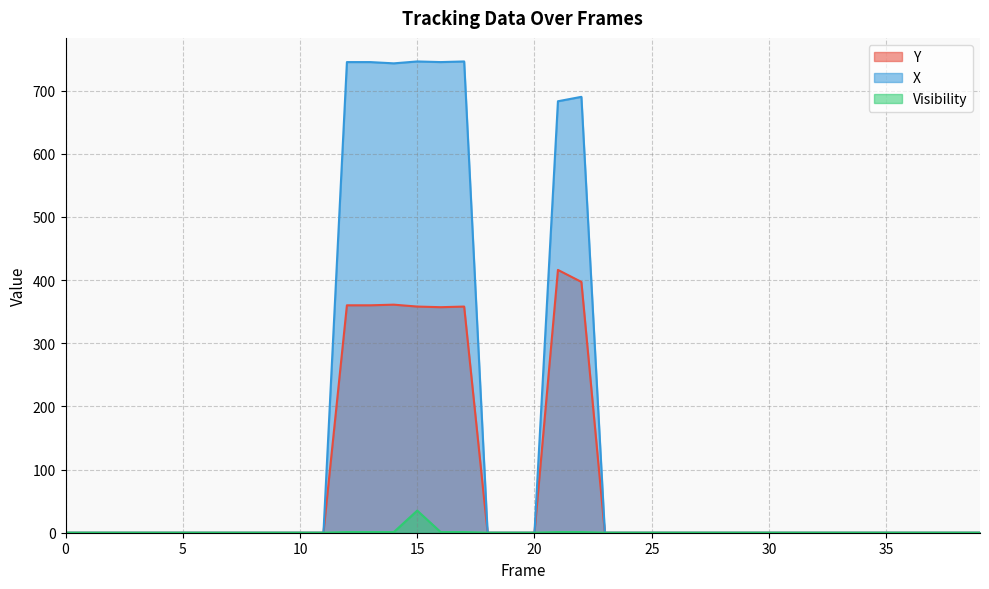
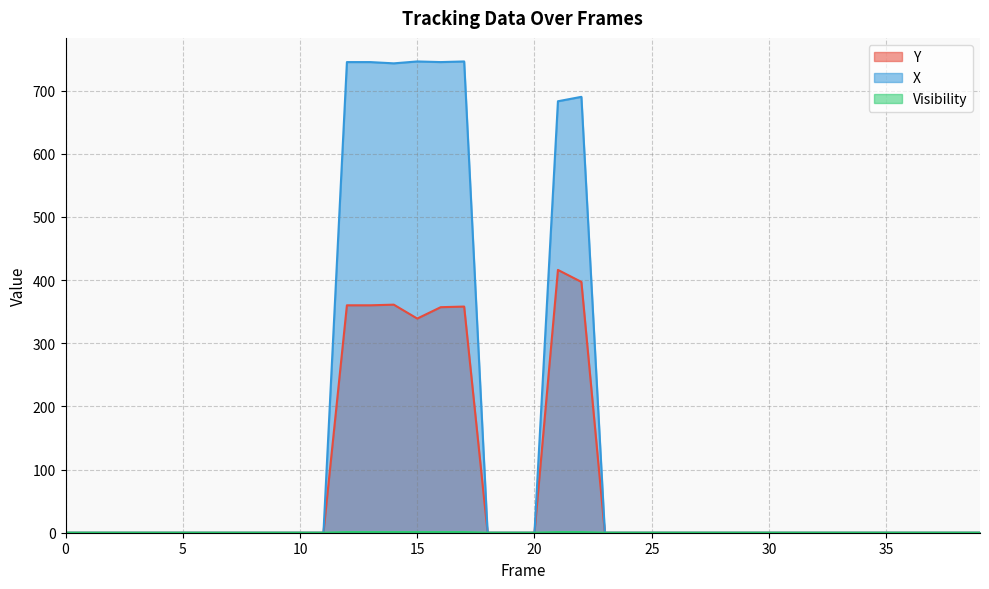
  {
    "Y": {
-     "15": 360
+     "15": 340
    },
    "X": {
      "15": 750
    },
    "Visibility": {
-     "15": 40
+     "15": 0
    }
  }
